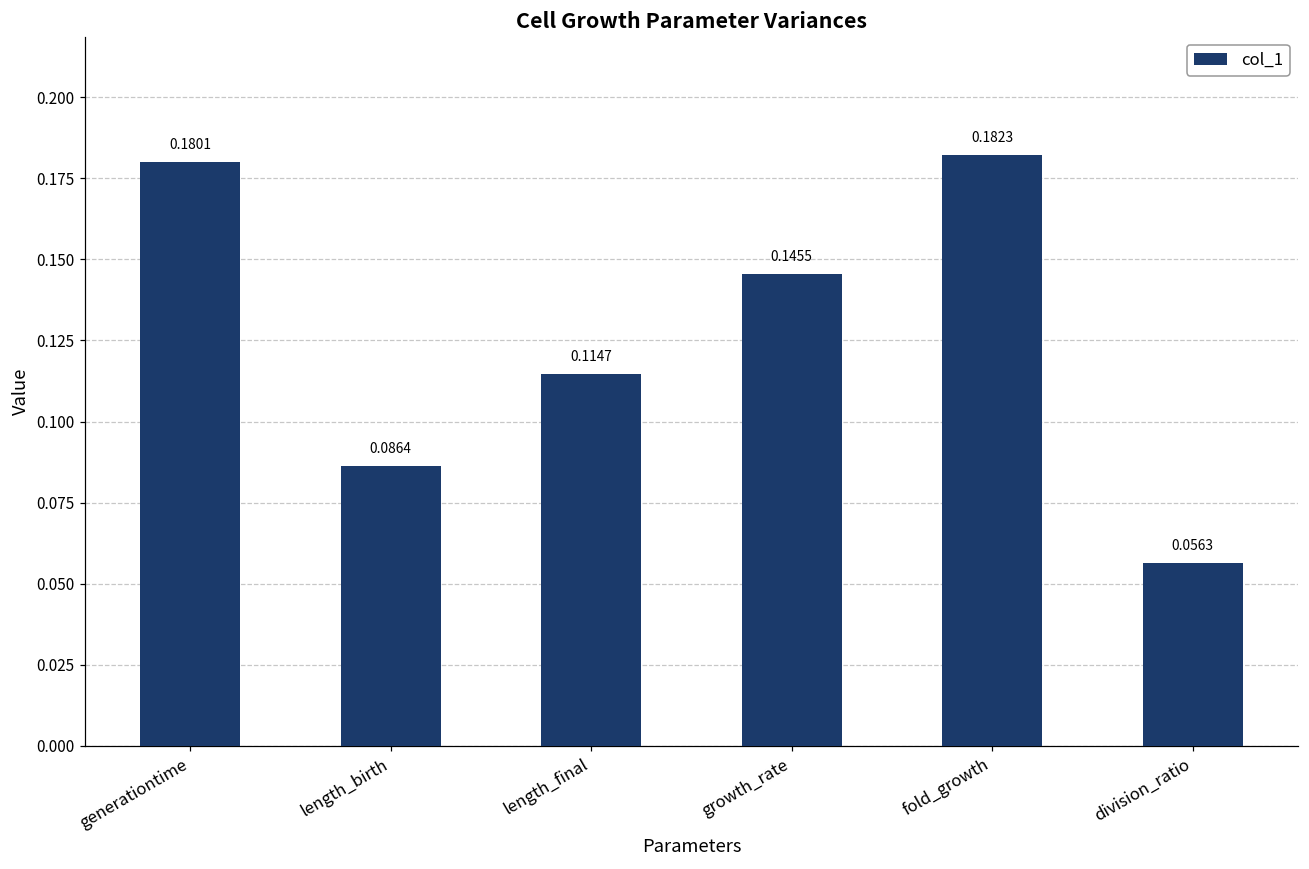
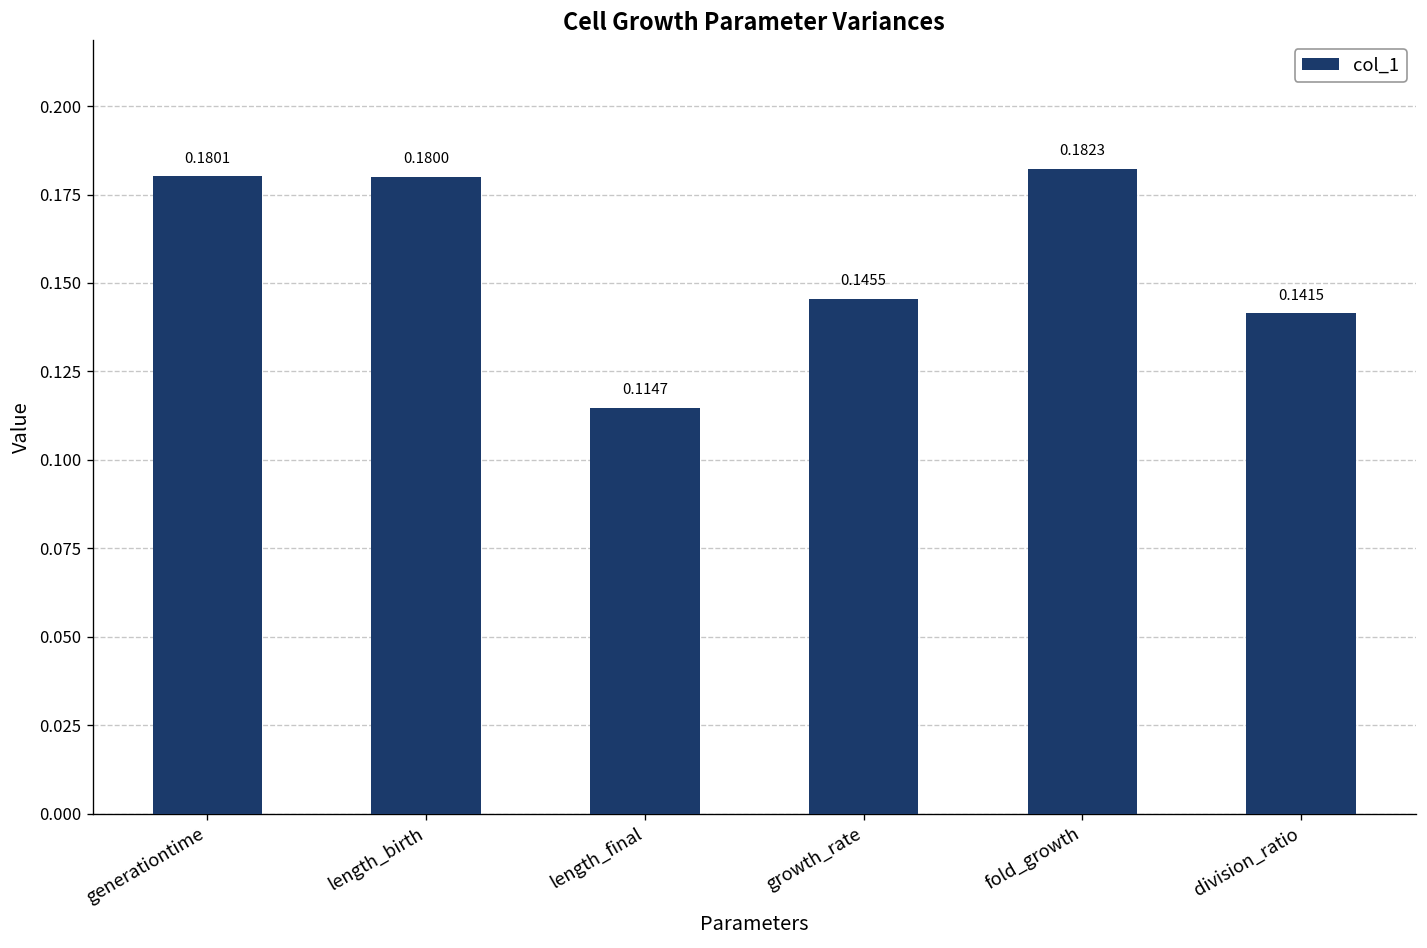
  {
    "generationtime": 0.1801,
-   "length_birth": 0.0864,
+   "length_birth": 0.1800,
    "length_final": 0.1147,
    "growth_rate": 0.1455,
    "fold_growth": 0.1823,
-   "division_ratio": 0.0563
+   "division_ratio": 0.1415
  }
